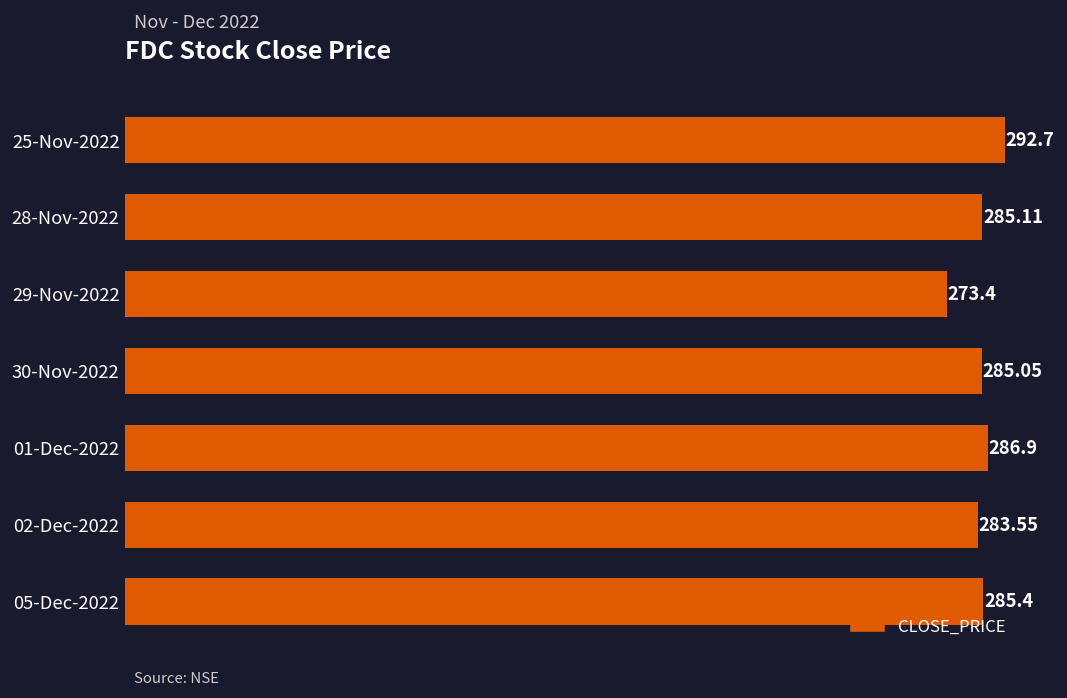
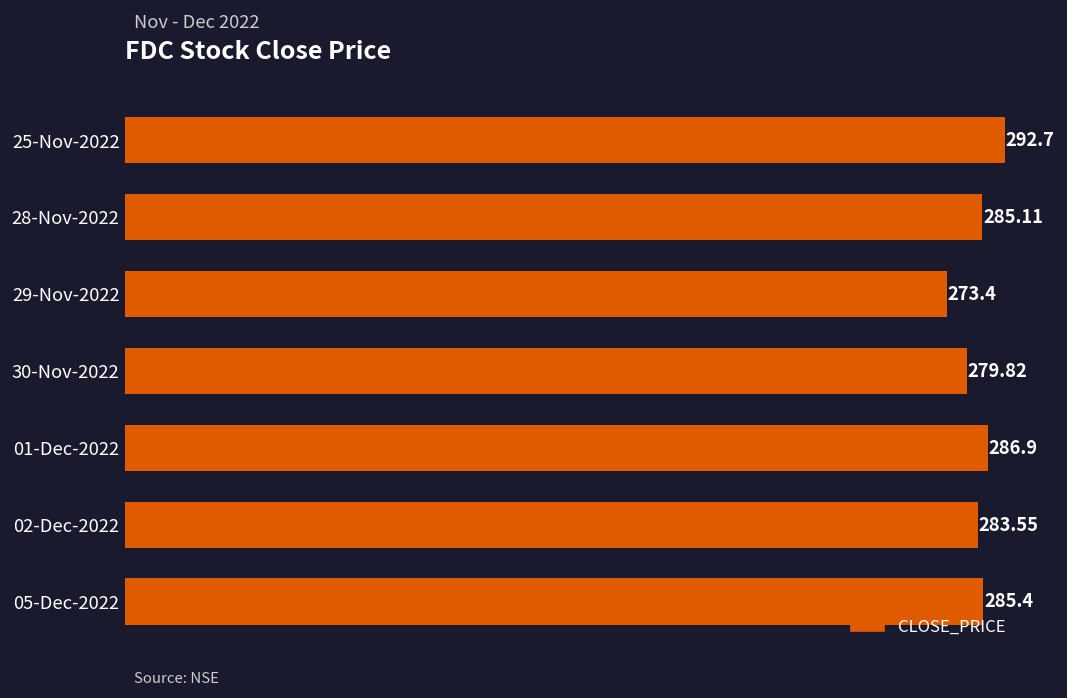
  {
    "25-Nov-2022": 292.7,
    "28-Nov-2022": 285.11,
    "29-Nov-2022": 273.4,
-   "30-Nov-2022": 285.05,
+   "30-Nov-2022": 279.82,
    "01-Dec-2022": 286.9,
    "02-Dec-2022": 283.55,
    "05-Dec-2022": 285.4
  }
